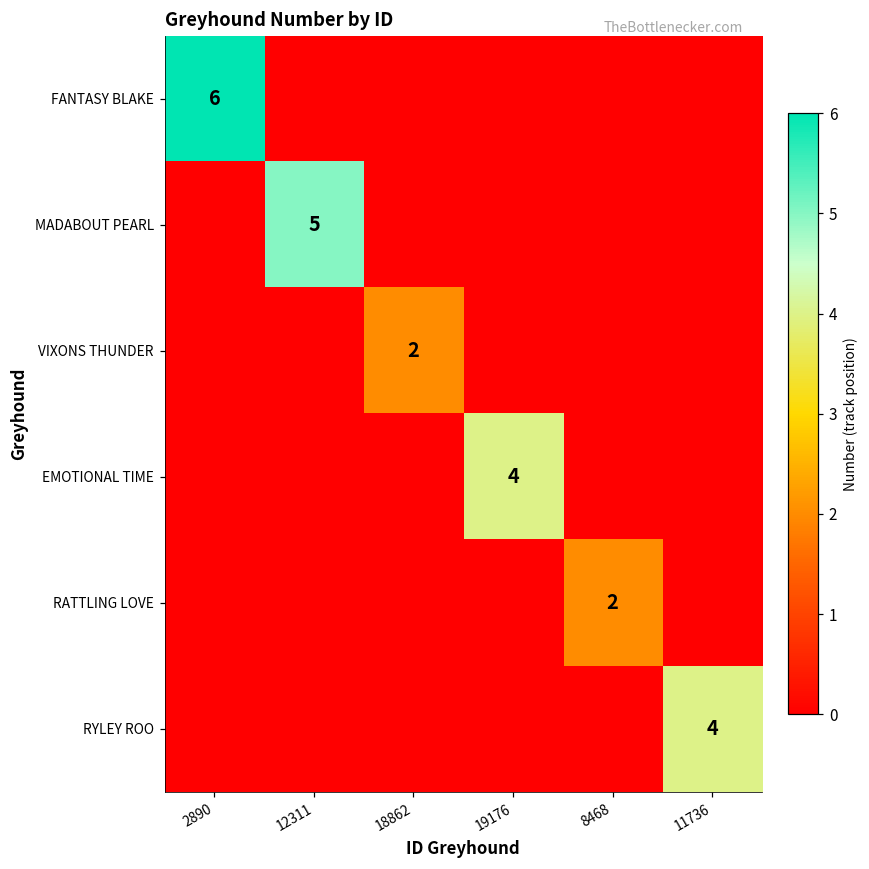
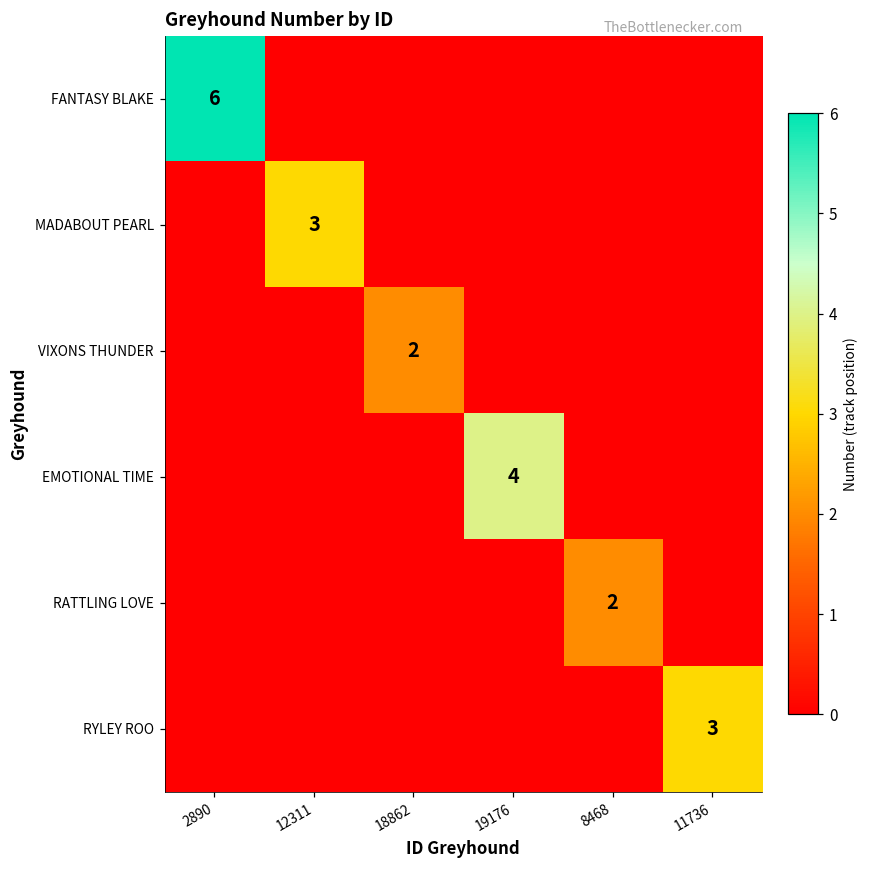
  {
    "FANTASY BLAKE": {
      "2890": 6
    },
    "MADABOUT PEARL": {
-     "12311": 5
+     "12311": 3
    },
    "VIXONS THUNDER": {
      "18862": 2
    },
    "EMOTIONAL TIME": {
      "19176": 4
    },
    "RATTLING LOVE": {
      "8468": 2
    },
    "RYLEY ROO": {
-     "11736": 4
+     "11736": 3
    }
  }
